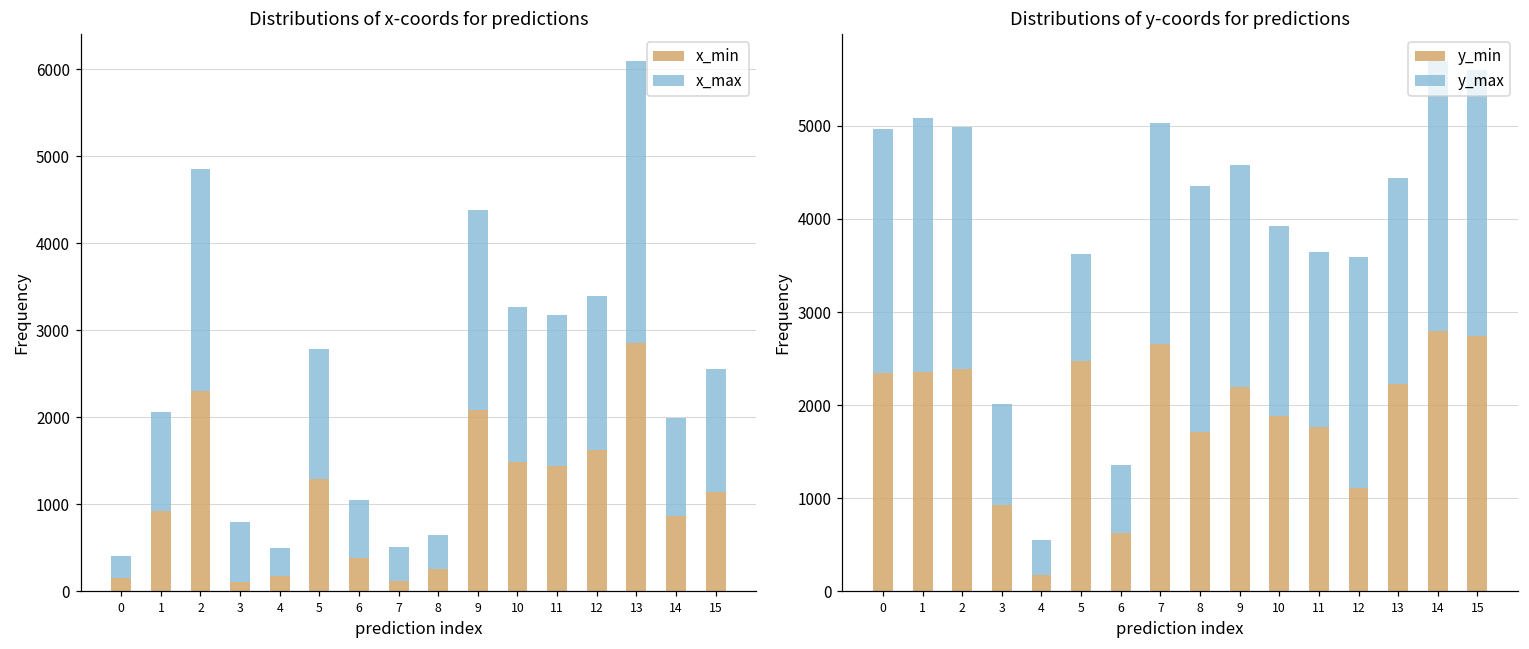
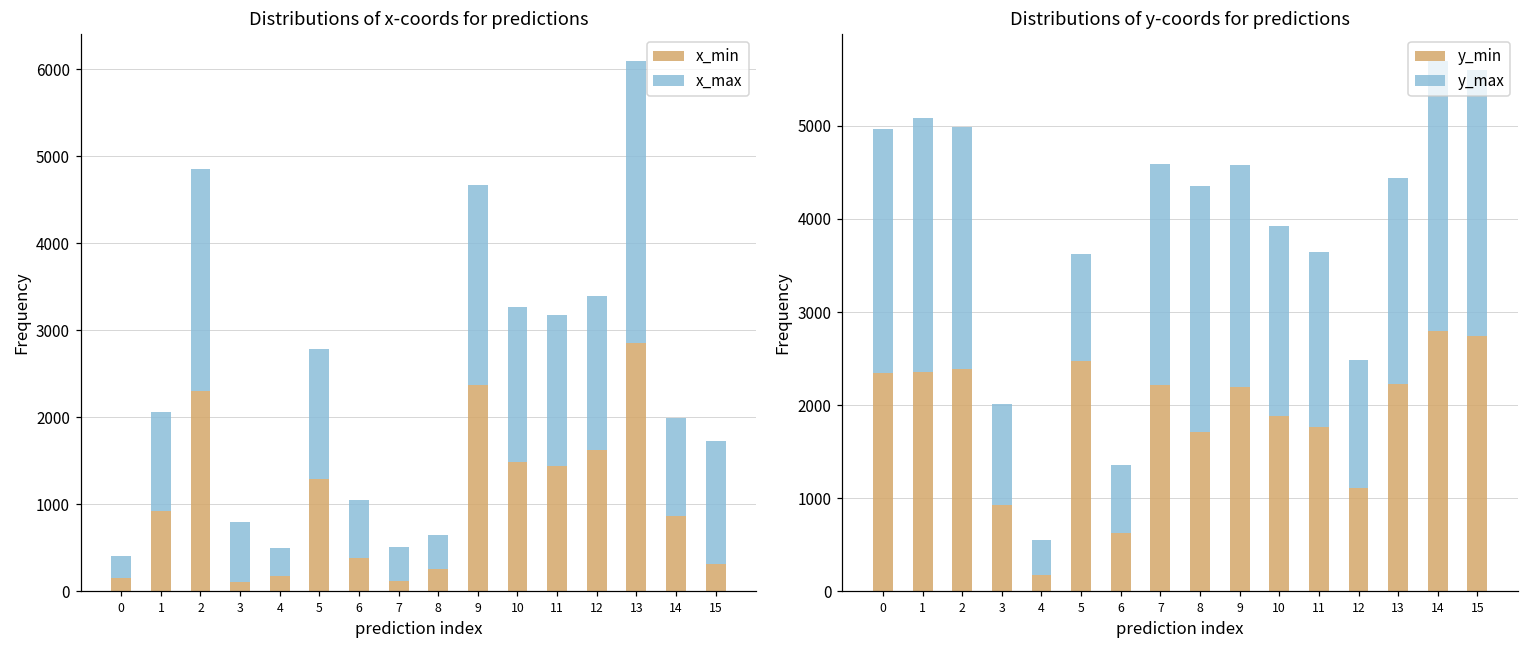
  {
    "Distributions of x-coords for predictions": {
      "x_min": {
        "0": 200,
        "1": 900,
        "2": 2300,
        "3": 100,
        "4": 200,
        "5": 1300,
        "6": 400,
        "7": 100,
        "8": 300,
-       "9": 2100,
+       "9": 2400,
        "10": 1500,
        "11": 1400,
        "12": 1600,
        "13": 2800,
        "14": 900,
-       "15": 1100
+       "15": 300
      },
      "x_max": {
        "0": 300,
        "1": 1100,
        "2": 2500,
        "3": 700,
        "4": 300,
        "5": 1500,
        "6": 700,
        "7": 400,
        "8": 400,
        "9": 2300,
        "10": 1800,
        "11": 1700,
        "12": 1800,
        "13": 3200,
        "14": 1100,
        "15": 1400
      }
    },
    "Distributions of y-coords for predictions": {
      "y_min": {
        "0": 2300,
        "1": 2400,
        "2": 2400,
        "3": 900,
        "4": 200,
        "5": 2500,
        "6": 600,
-       "7": 2700,
+       "7": 2200,
        "8": 1700,
        "9": 2200,
        "10": 1900,
        "11": 1800,
        "12": 1100,
        "13": 2200,
        "14": 2800,
        "15": 2700
      },
      "y_max": {
        "0": 2600,
        "1": 2700,
        "2": 2600,
        "3": 1100,
        "4": 400,
        "5": 1200,
        "6": 700,
        "7": 2400,
        "8": 2600,
        "9": 2400,
        "10": 2000,
        "11": 1900,
-       "12": 2500,
+       "12": 1400,
        "13": 2200
      }
    }
  }
